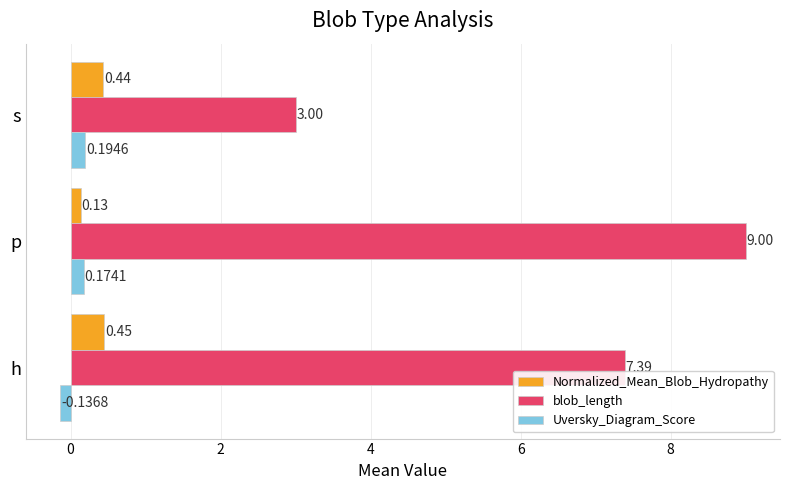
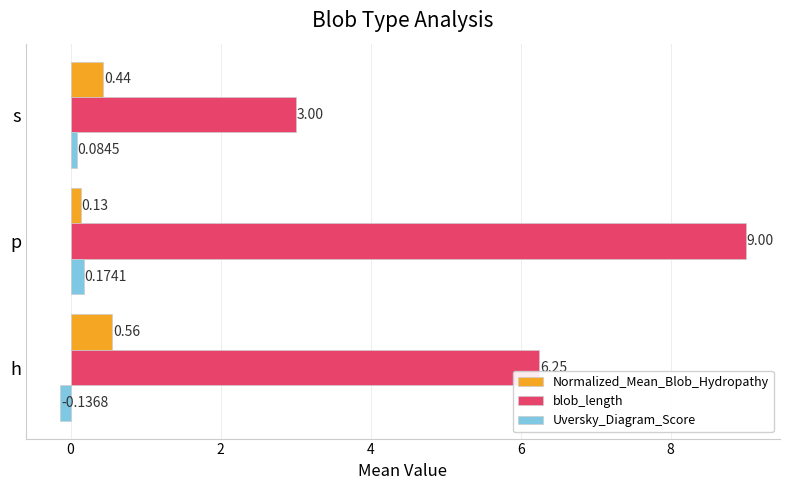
  {
    "Normalized_Mean_Blob_Hydropathy": {
      "s": 0.44,
      "p": 0.13,
-     "h": 0.45
+     "h": 0.56
    },
    "blob_length": {
-     "h": 7.4
+     "h": 6.3
    },
    "Uversky_Diagram_Score": {
-     "s": 0.1946,
+     "s": 0.0845,
      "p": 0.1741,
      "h": -0.1368
    }
  }
